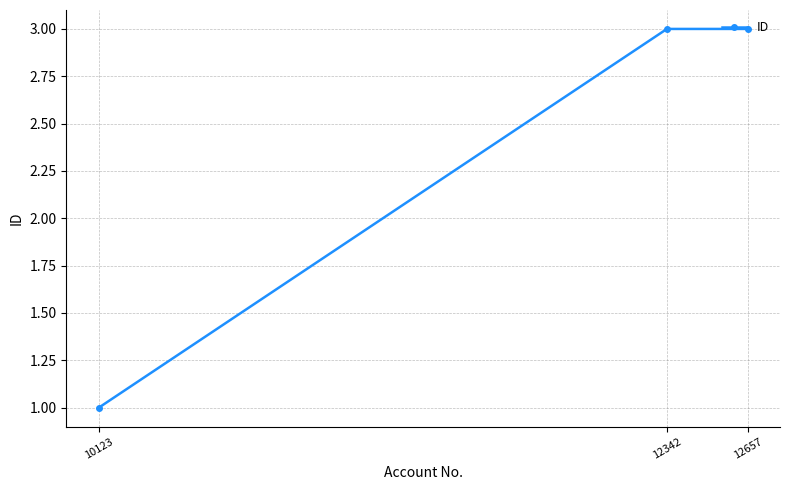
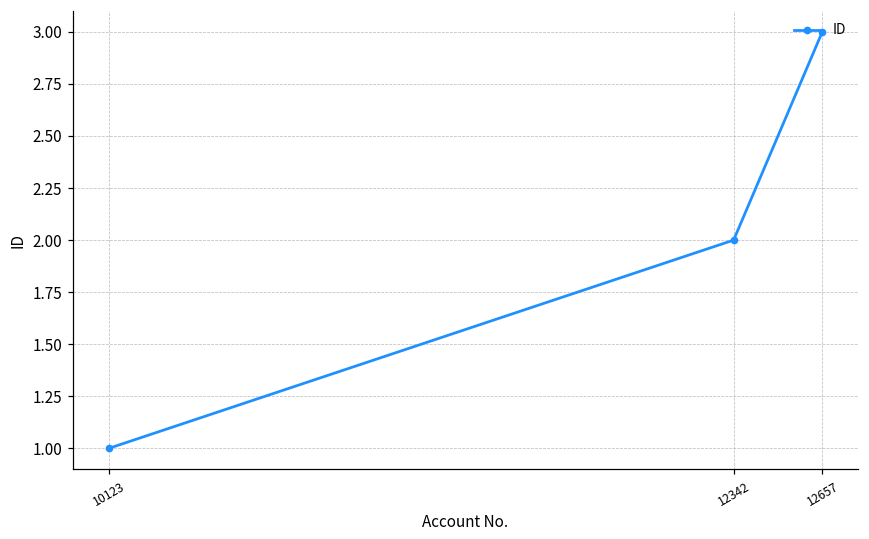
  {
    "10123": 1,
-   "12342": 3,
+   "12342": 2,
    "12657": 3
  }
